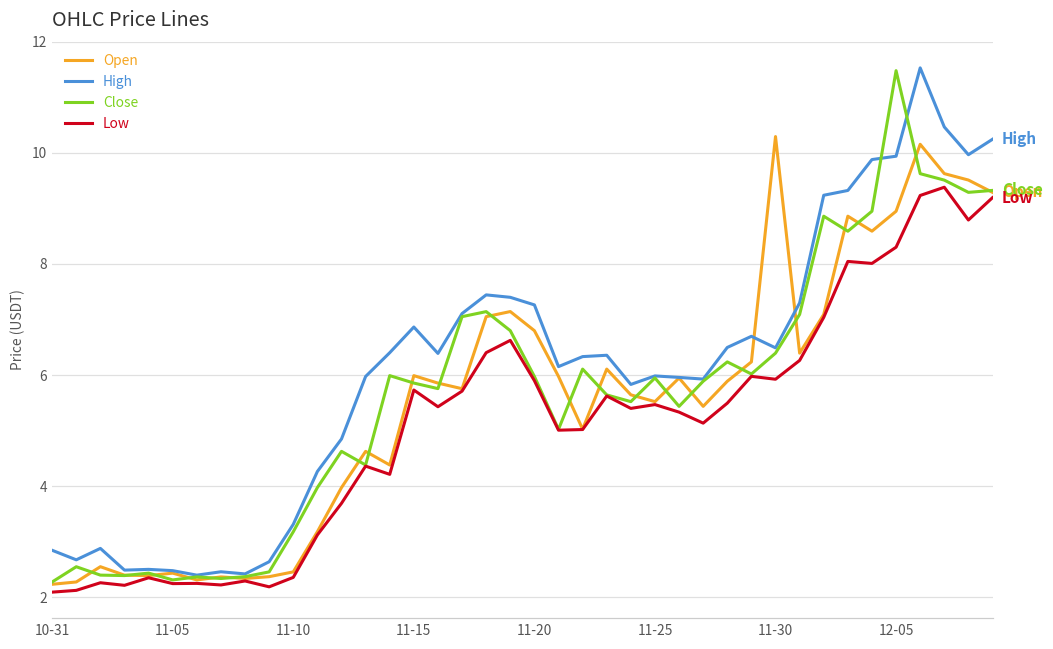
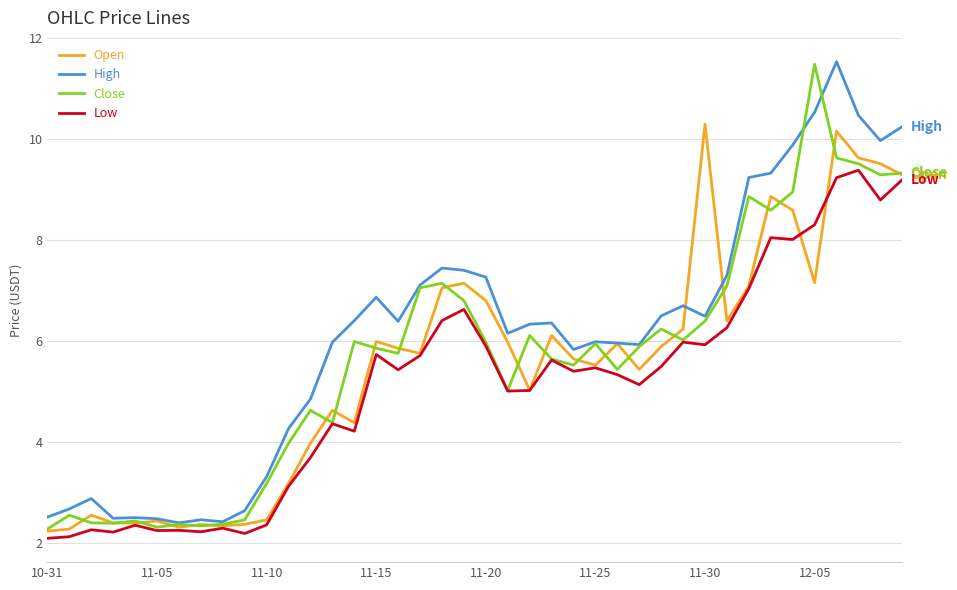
  {
    "Open": {
      "11-10": 2.5,
      "11-15": 6.0,
      "11-20": 6.8,
      "11-25": 5.5,
      "11-30": 10.3,
-     "12-05": 8.9
+     "12-05": 7.2
    },
    "High": {
-     "10-31": 2.8,
+     "10-31": 2.5,
      "11-10": 3.3,
      "11-15": 6.9,
      "11-20": 7.3,
      "11-30": 6.5,
-     "12-05": 9.9
+     "12-05": 10.5
    },
    "Close": {
      "11-05": 2.3,
      "11-10": 3.2,
      "11-15": 5.9,
      "11-20": 6.0,
      "11-30": 6.4,
      "12-05": 11.5
    },
    "Low": {
      "10-31": 2.1,
      "11-05": 2.2,
      "11-10": 2.4,
      "11-15": 5.7,
      "11-20": 5.9,
      "11-25": 5.5,
      "11-30": 5.9,
      "12-05": 8.3
    }
  }
